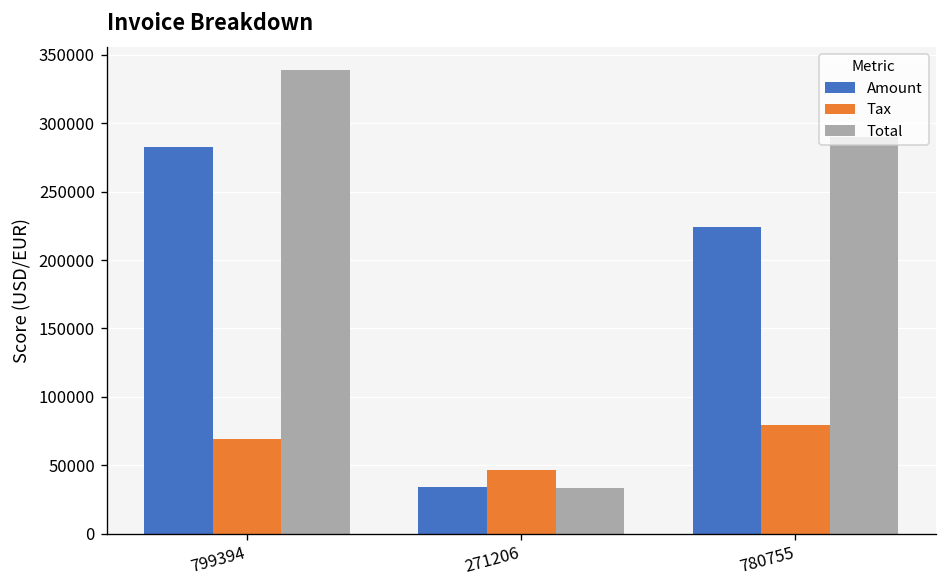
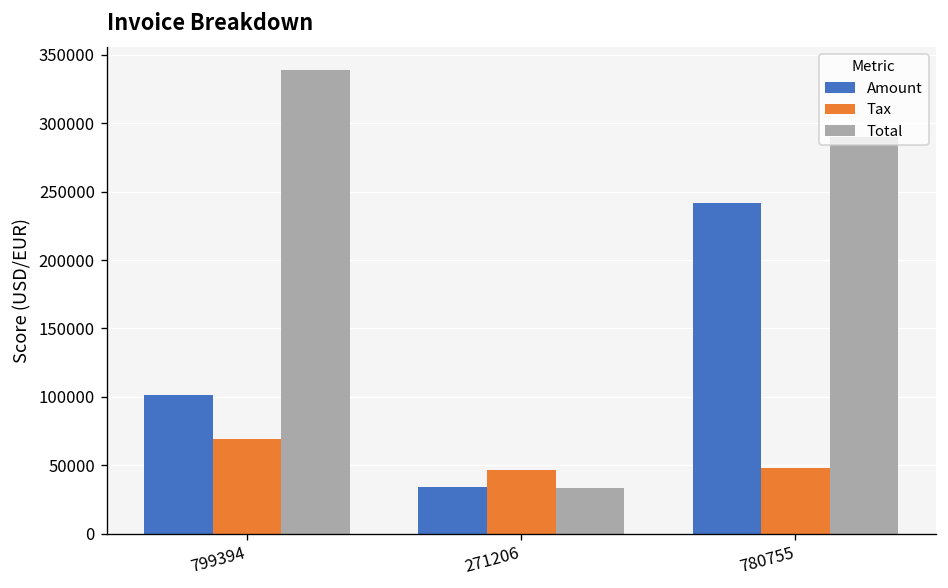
  {
    "Amount": {
-     "799394": 282000,
+     "799394": 101000,
      "271206": 34000,
-     "780755": 224000
+     "780755": 242000
    },
    "Tax": {
      "799394": 70000,
      "271206": 46000,
-     "780755": 80000
+     "780755": 48000
    },
    "Total": {
      "799394": 339000,
      "271206": 33000
    }
  }
